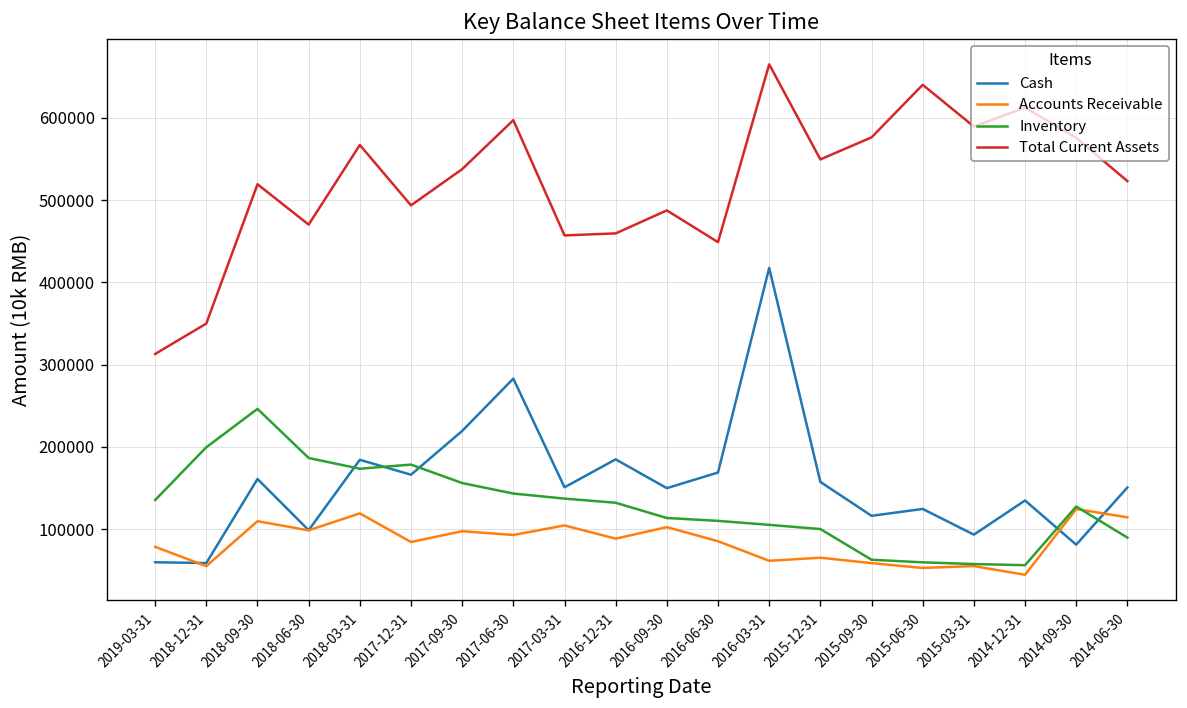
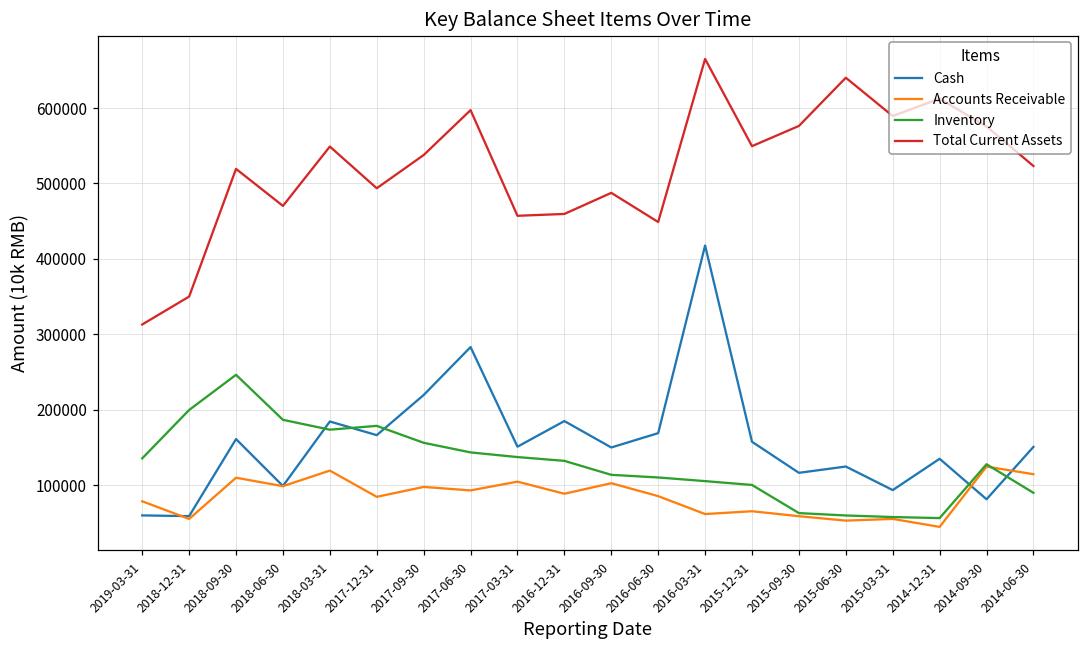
  {
    "Cash": {
      "2019-03-31": 60000,
      "2018-12-31": 60000,
      "2018-09-30": 160000,
      "2018-03-31": 180000,
      "2017-12-31": 170000,
      "2017-09-30": 220000,
      "2017-06-30": 280000,
      "2017-03-31": 150000,
      "2016-12-31": 180000,
      "2016-09-30": 150000,
      "2016-06-30": 170000,
      "2016-03-31": 420000,
      "2015-12-31": 160000,
      "2015-09-30": 120000,
      "2015-06-30": 120000,
      "2015-03-31": 90000,
      "2014-12-31": 130000,
      "2014-09-30": 80000,
      "2014-06-30": 150000
    },
    "Accounts Receivable": {
      "2019-03-31": 80000,
      "2018-12-31": 60000,
      "2018-09-30": 110000,
      "2018-03-31": 120000,
      "2017-12-31": 80000,
      "2017-09-30": 100000,
      "2017-06-30": 90000,
      "2017-03-31": 100000,
      "2016-12-31": 90000,
      "2016-09-30": 100000,
      "2016-06-30": 90000,
      "2016-03-31": 60000,
      "2015-12-31": 70000,
      "2015-09-30": 60000,
      "2015-06-30": 50000,
      "2014-12-31": 40000,
      "2014-06-30": 110000
    },
    "Inventory": {
      "2019-03-31": 140000,
      "2018-12-31": 200000,
      "2018-09-30": 250000,
      "2018-06-30": 190000,
      "2018-03-31": 170000,
      "2017-12-31": 180000,
      "2017-09-30": 160000,
      "2017-06-30": 140000,
      "2017-03-31": 140000,
      "2016-12-31": 130000,
      "2016-09-30": 110000,
      "2016-06-30": 110000,
      "2016-03-31": 110000,
      "2015-12-31": 100000,
      "2015-09-30": 60000,
      "2015-06-30": 60000,
      "2014-12-31": 60000,
      "2014-06-30": 90000
    },
    "Total Current Assets": {
      "2019-03-31": 310000,
      "2018-12-31": 350000,
      "2018-09-30": 520000,
      "2018-06-30": 470000,
-     "2018-03-31": 570000,
+     "2018-03-31": 550000,
      "2017-12-31": 490000,
      "2017-09-30": 540000,
      "2017-06-30": 600000,
      "2017-03-31": 460000,
      "2016-12-31": 460000,
      "2016-09-30": 490000,
      "2016-06-30": 450000,
      "2016-03-31": 670000,
      "2015-12-31": 550000,
      "2015-09-30": 580000,
      "2015-06-30": 640000,
      "2014-06-30": 520000
    }
  }
